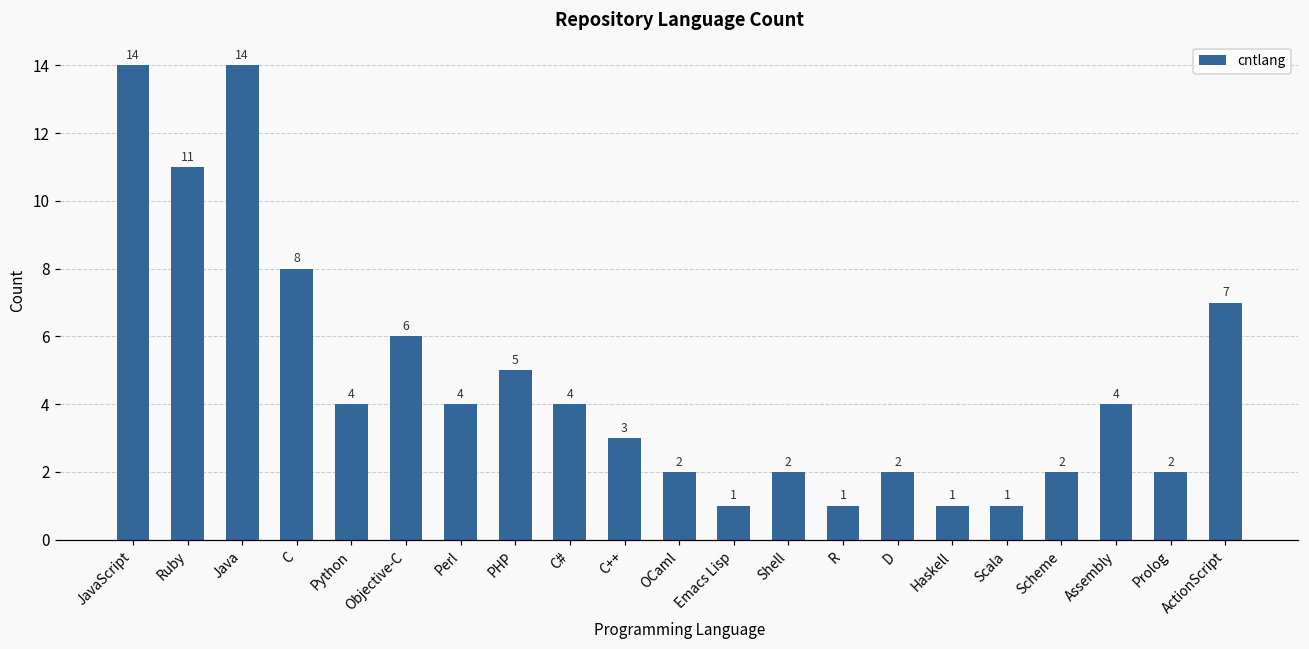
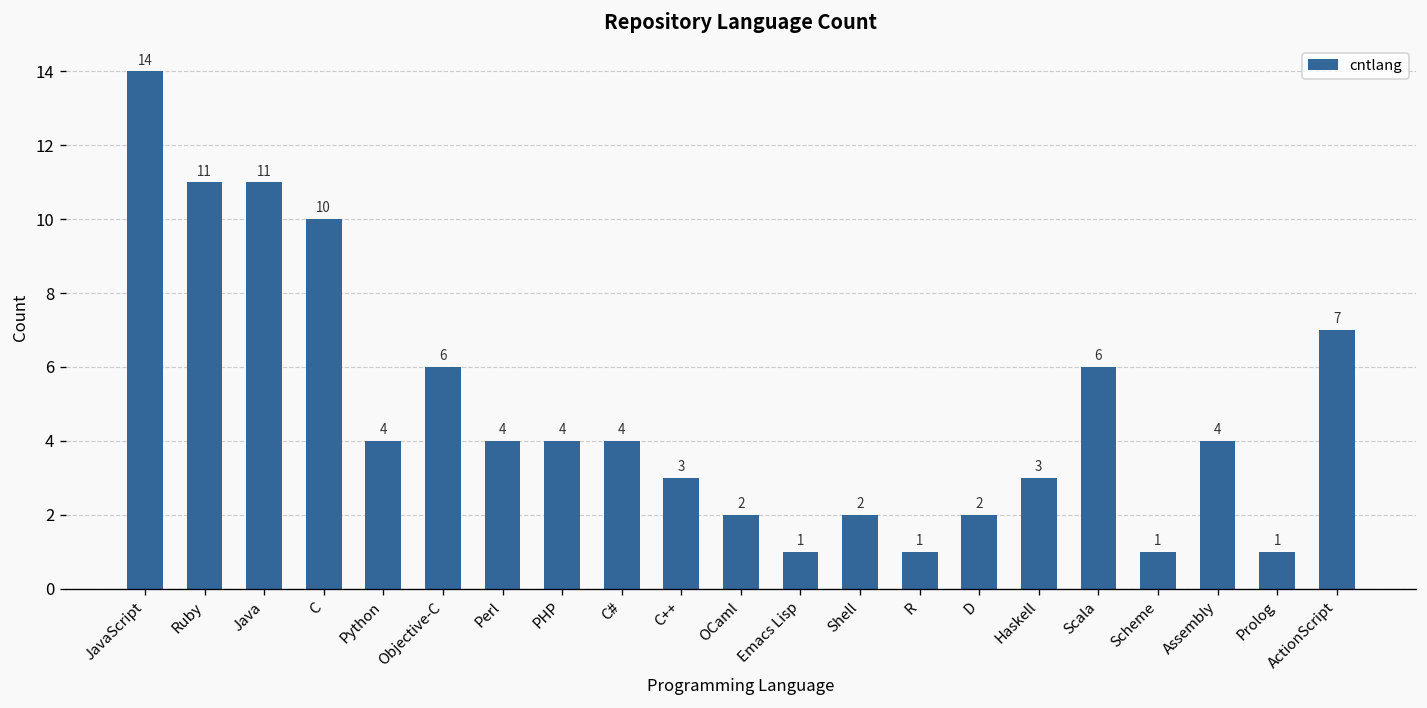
  {
    "JavaScript": 14,
    "Ruby": 11,
-   "Java": 14,
-   "C": 8,
+   "Java": 11,
+   "C": 10,
    "Python": 4,
    "Objective-C": 6,
    "Perl": 4,
-   "PHP": 5,
+   "PHP": 4,
    "C#": 4,
    "C++": 3,
    "OCaml": 2,
    "Emacs Lisp": 1,
    "Shell": 2,
    "R": 1,
    "D": 2,
-   "Haskell": 1,
-   "Scala": 1,
-   "Scheme": 2,
+   "Haskell": 3,
+   "Scala": 6,
+   "Scheme": 1,
    "Assembly": 4,
-   "Prolog": 2,
+   "Prolog": 1,
    "ActionScript": 7
  }
